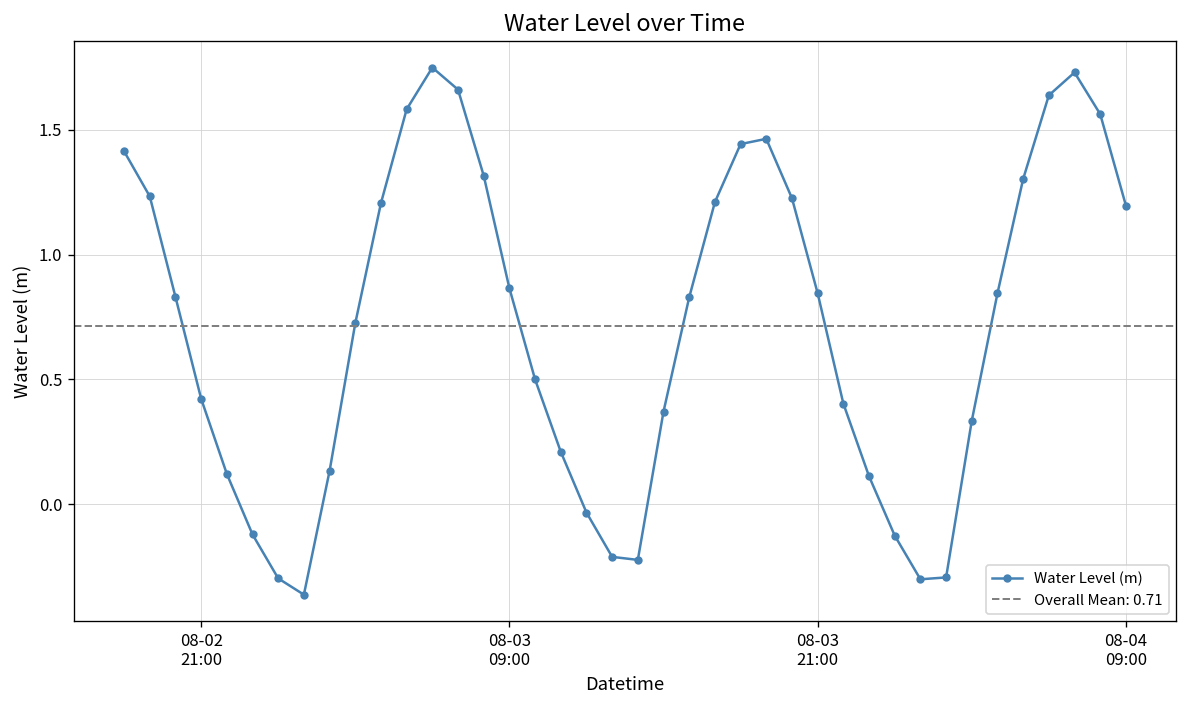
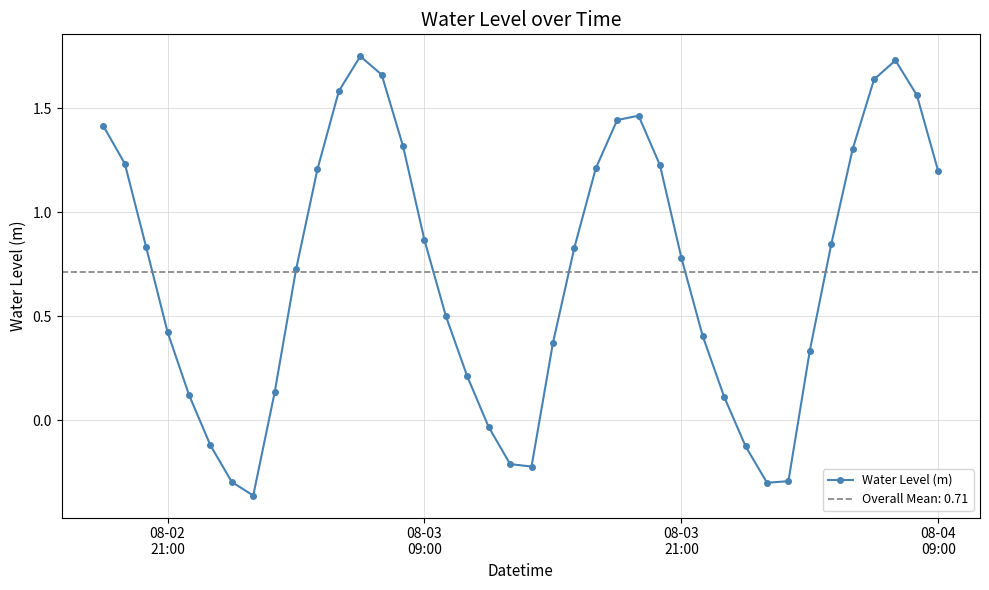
  {
    "08-02 21:00": 0.42,
    "08-03 09:00": 0.87,
-   "08-03 21:00": 0.85,
+   "08-03 21:00": 0.78,
    "08-04 09:00": 1.20
  }
